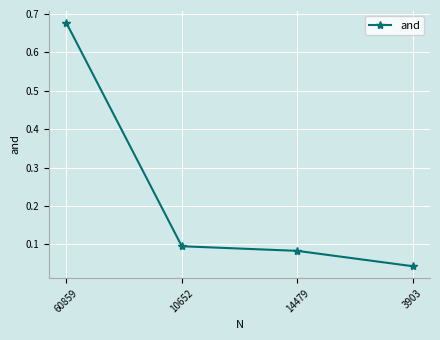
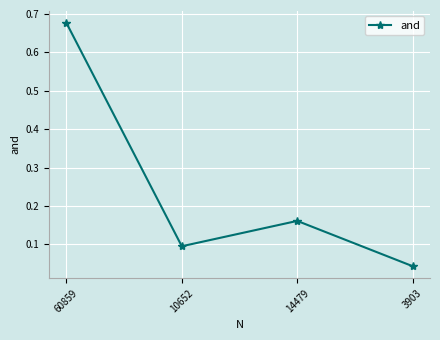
  {
    "60859": 0.68,
    "10652": 0.10,
-   "14479": 0.08,
+   "14479": 0.16,
    "3903": 0.04
  }
